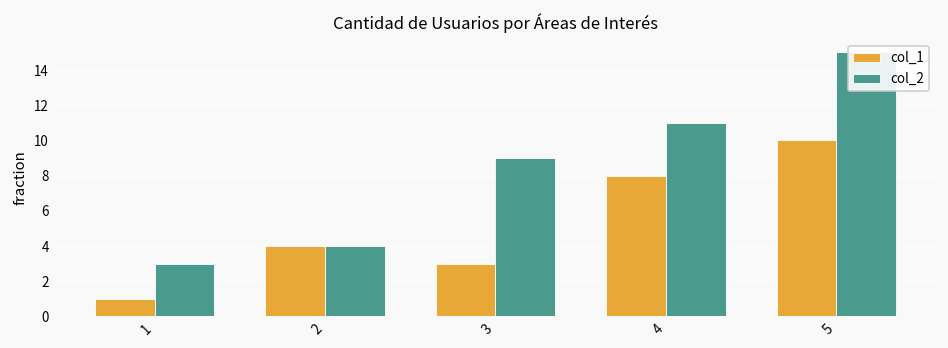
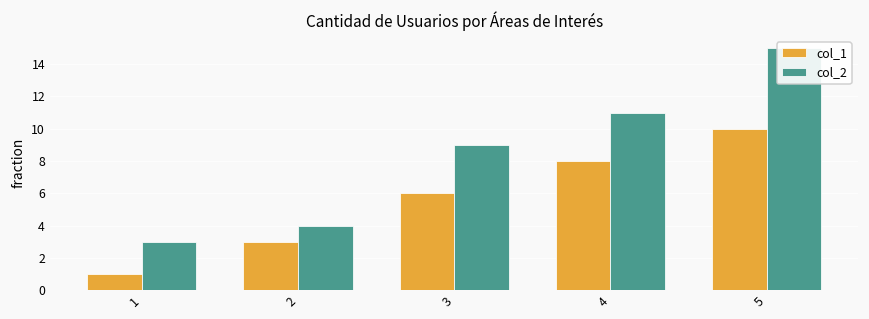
  {
    "col_1": {
      "1": 1,
-     "2": 4,
-     "3": 3,
+     "2": 3,
+     "3": 6,
      "4": 8,
      "5": 10
    },
    "col_2": {
      "1": 3,
      "2": 4,
      "3": 9,
      "4": 11
    }
  }
